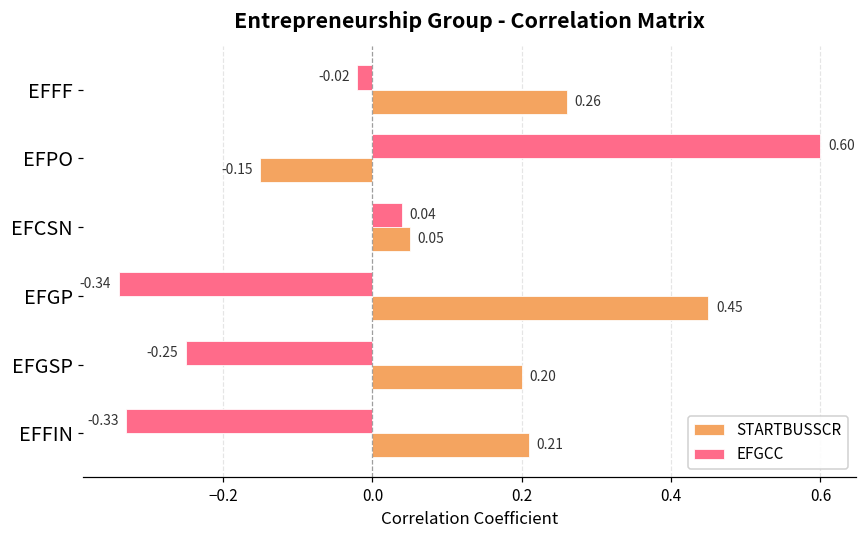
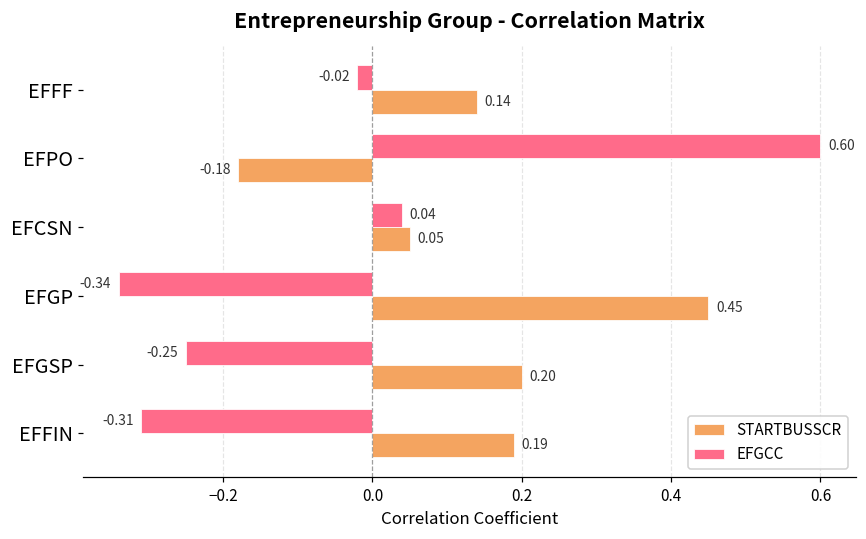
  {
    "STARTBUSSCR": {
-     "EFFF": 0.26,
-     "EFPO": -0.15,
+     "EFFF": 0.14,
+     "EFPO": -0.18,
      "EFCSN": 0.05,
      "EFGP": 0.45,
      "EFGSP": 0.20,
-     "EFFIN": 0.21
+     "EFFIN": 0.19
    },
    "EFGCC": {
      "EFFF": -0.02,
      "EFPO": 0.60,
      "EFCSN": 0.04,
      "EFGP": -0.34,
      "EFGSP": -0.25,
-     "EFFIN": -0.33
+     "EFFIN": -0.31
    }
  }
